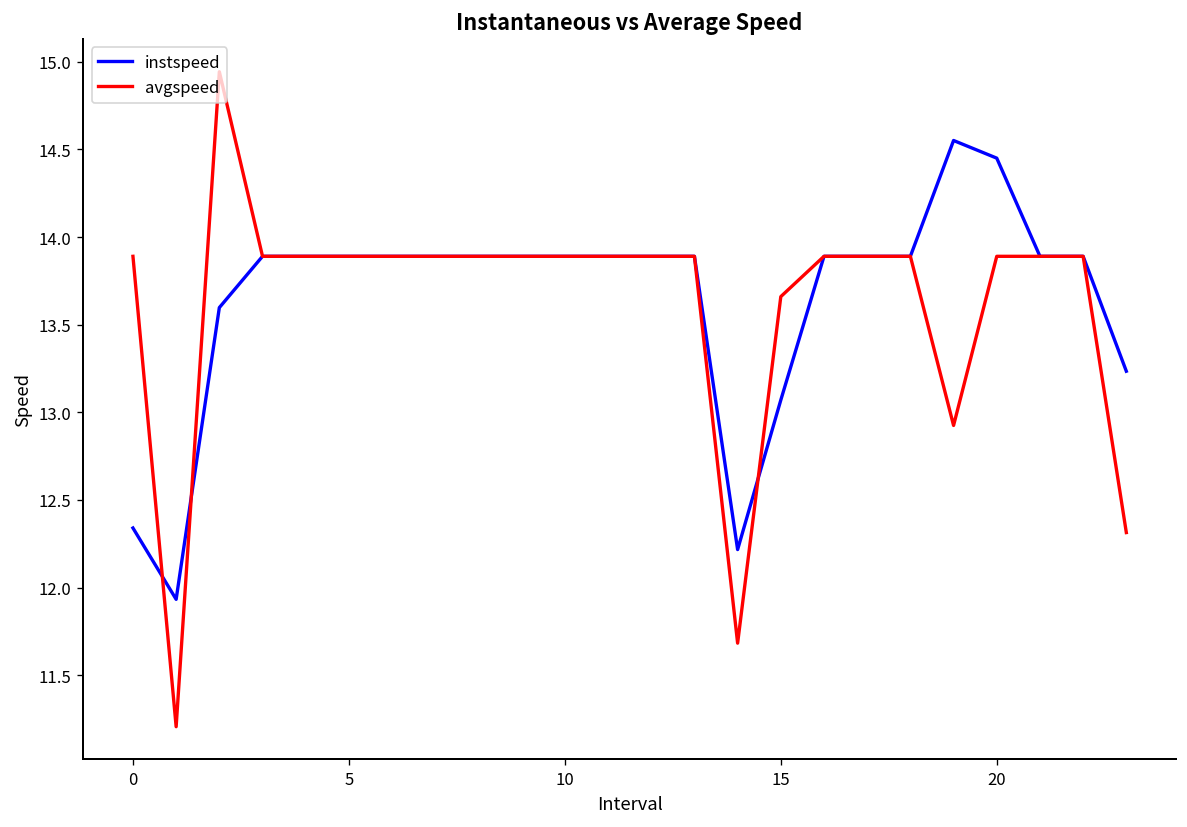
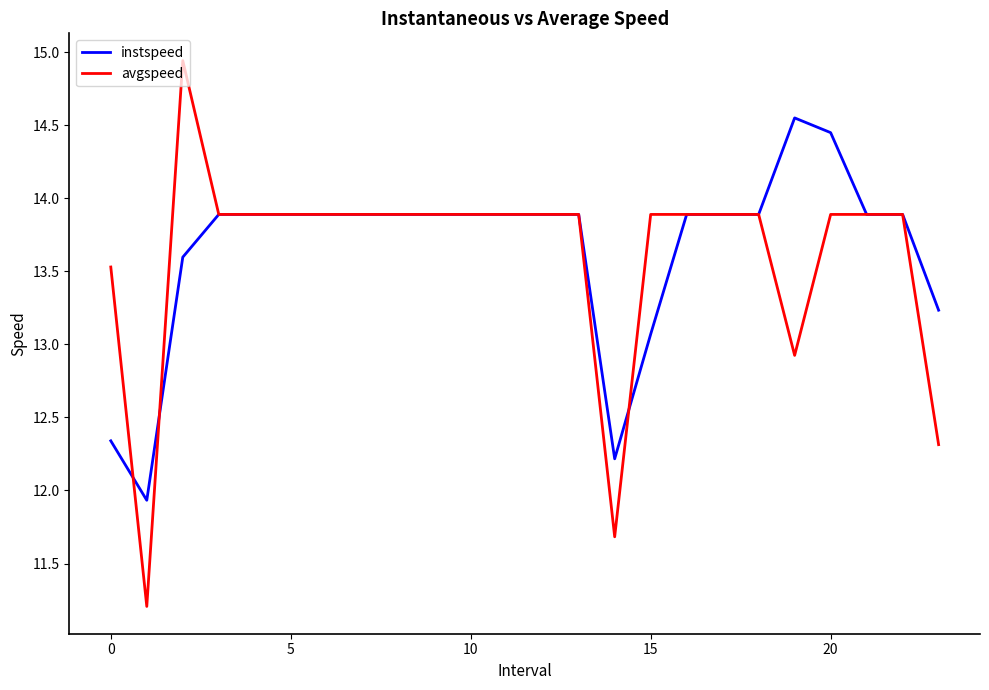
  {
    "instspeed": {
      "0": 12.34,
      "15": 13.07,
      "20": 14.45
    },
    "avgspeed": {
-     "0": 13.89,
-     "15": 13.66,
+     "0": 13.53,
+     "15": 13.89,
      "20": 13.89
    }
  }
